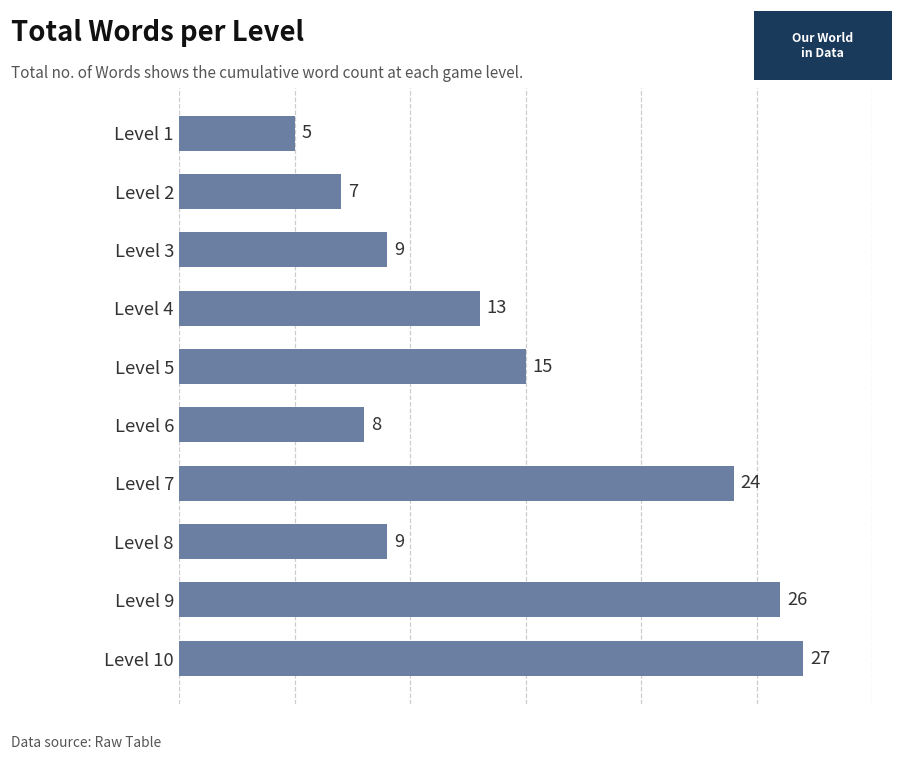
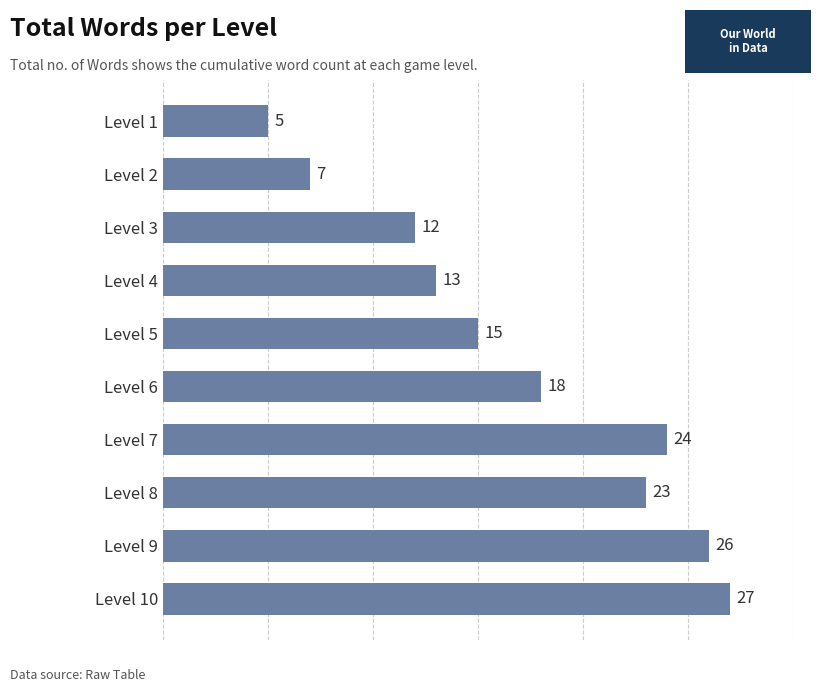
  {
    "Level 1": 5,
    "Level 2": 7,
-   "Level 3": 9,
+   "Level 3": 12,
    "Level 4": 13,
    "Level 5": 15,
-   "Level 6": 8,
+   "Level 6": 18,
    "Level 7": 24,
-   "Level 8": 9,
+   "Level 8": 23,
    "Level 9": 26,
    "Level 10": 27
  }
